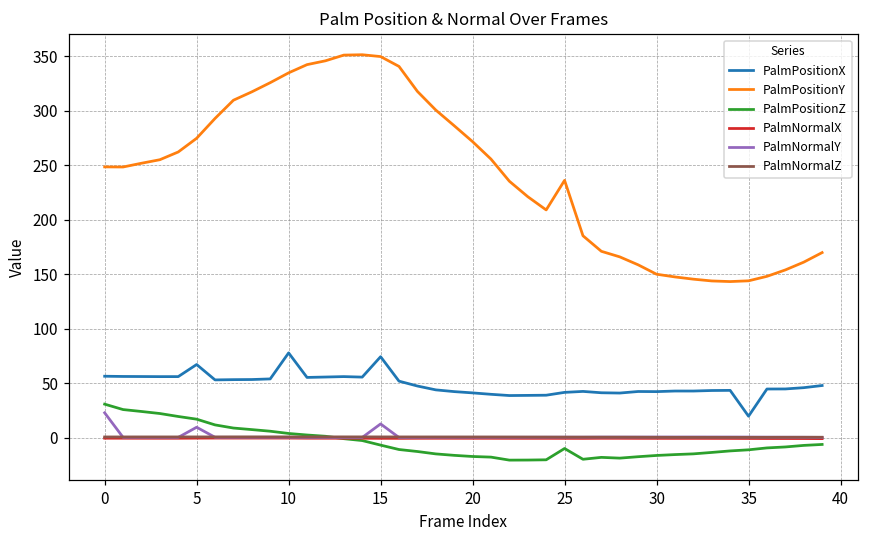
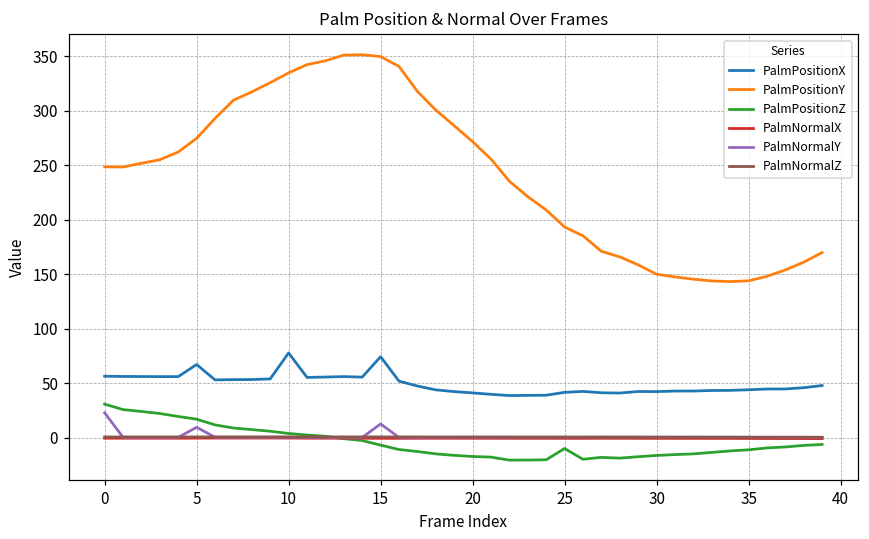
  {
    "PalmPositionX": {
      "0": 60,
      "5": 70,
      "10": 80,
      "15": 70,
      "20": 40,
      "25": 40,
      "30": 40,
-     "35": 20
+     "35": 40
    },
    "PalmPositionY": {
      "0": 250,
      "5": 270,
      "10": 330,
      "15": 350,
      "20": 270,
-     "25": 240,
+     "25": 190,
      "30": 150,
      "35": 140
    },
    "PalmPositionZ": {
      "0": 30,
      "5": 20,
      "10": 0,
      "15": -10,
      "20": -20,
      "25": -10,
      "30": -20,
      "35": -10
    },
    "PalmNormalY": {
      "0": 20,
      "5": 10,
      "15": 10
    }
  }
